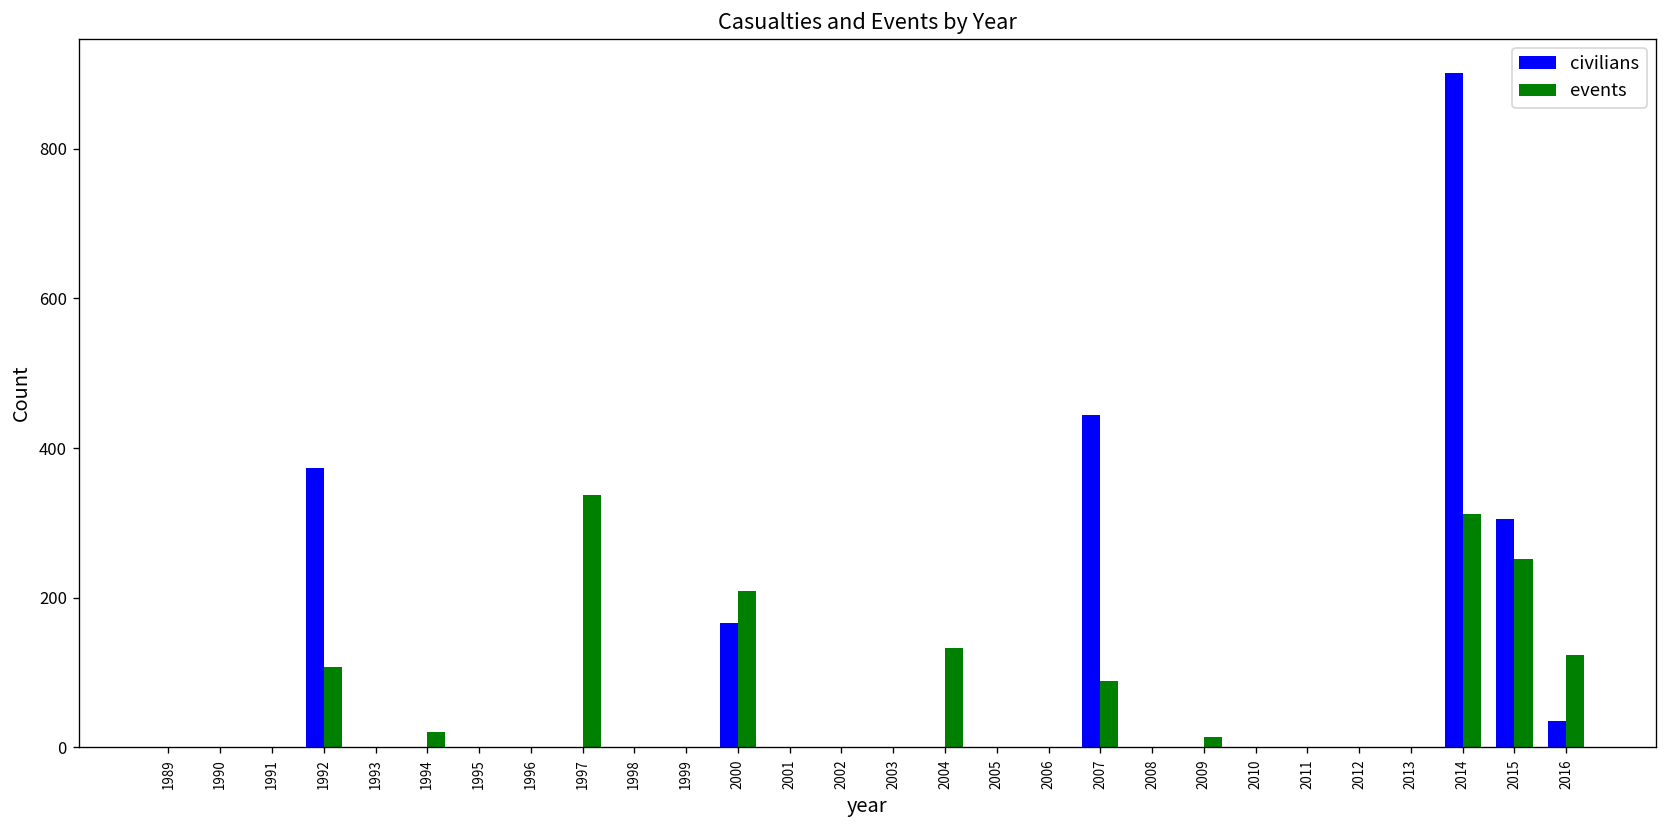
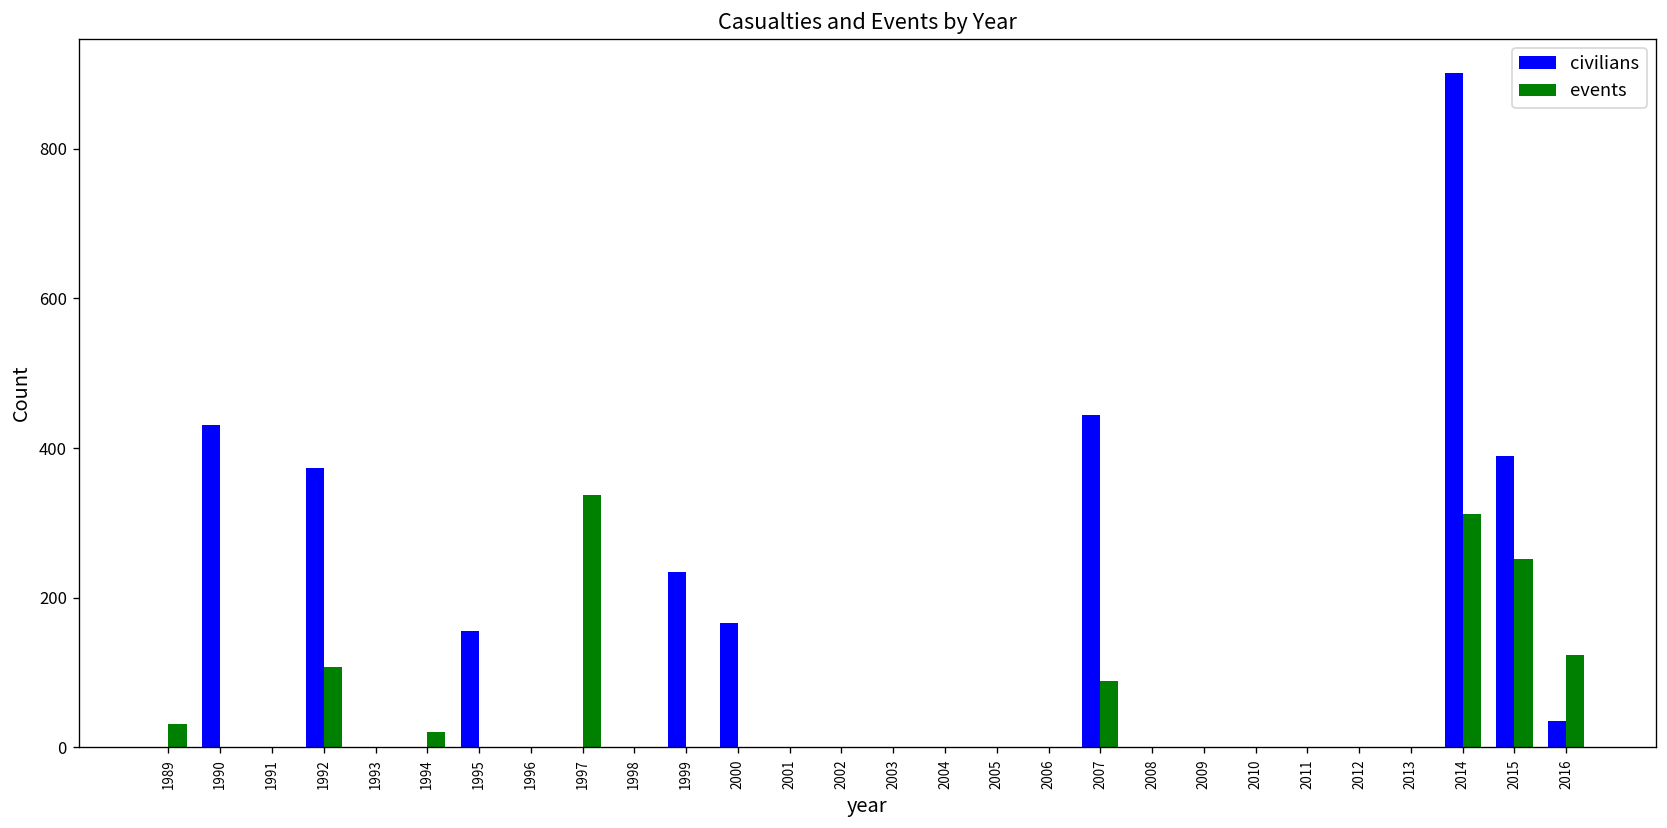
  {
    "civilians": {
      "1989": 0,
-     "1990": 0,
+     "1990": 430,
      "1991": 0,
      "1992": 370,
      "1993": 0,
      "1994": 0,
-     "1995": 0,
+     "1995": 160,
      "1996": 0,
      "1997": 0,
      "1998": 0,
-     "1999": 0,
+     "1999": 240,
      "2000": 170,
      "2001": 0,
      "2002": 0,
      "2003": 0,
      "2004": 0,
      "2005": 0,
      "2006": 0,
      "2007": 440,
      "2008": 0,
      "2009": 0,
      "2010": 0,
      "2011": 0,
      "2012": 0,
      "2013": 0,
      "2014": 900,
-     "2015": 310,
+     "2015": 390,
      "2016": 40
    },
    "events": {
-     "1989": 0,
+     "1989": 30,
      "1990": 0,
      "1991": 0,
      "1992": 110,
      "1993": 0,
      "1994": 20,
      "1995": 0,
      "1996": 0,
      "1997": 340,
      "1998": 0,
      "1999": 0,
-     "2000": 210,
+     "2000": 0,
      "2001": 0,
      "2002": 0,
      "2003": 0,
-     "2004": 130,
+     "2004": 0,
      "2005": 0,
      "2006": 0,
      "2007": 90,
      "2008": 0,
-     "2009": 10,
+     "2009": 0,
      "2010": 0,
      "2011": 0,
      "2012": 0,
      "2013": 0,
      "2014": 310,
      "2015": 250,
      "2016": 120
    }
  }
